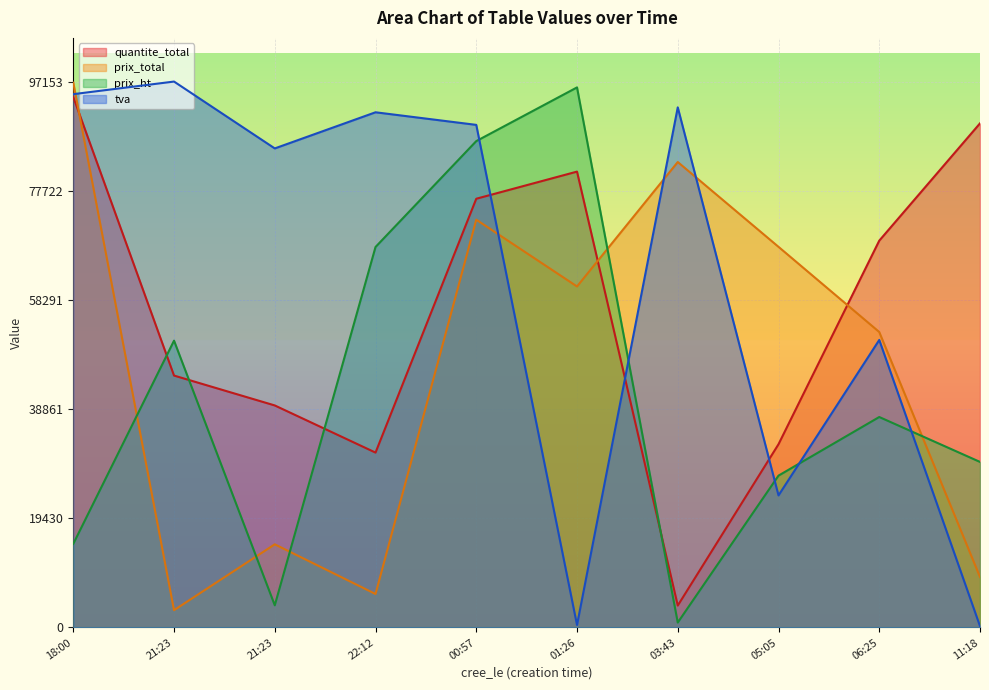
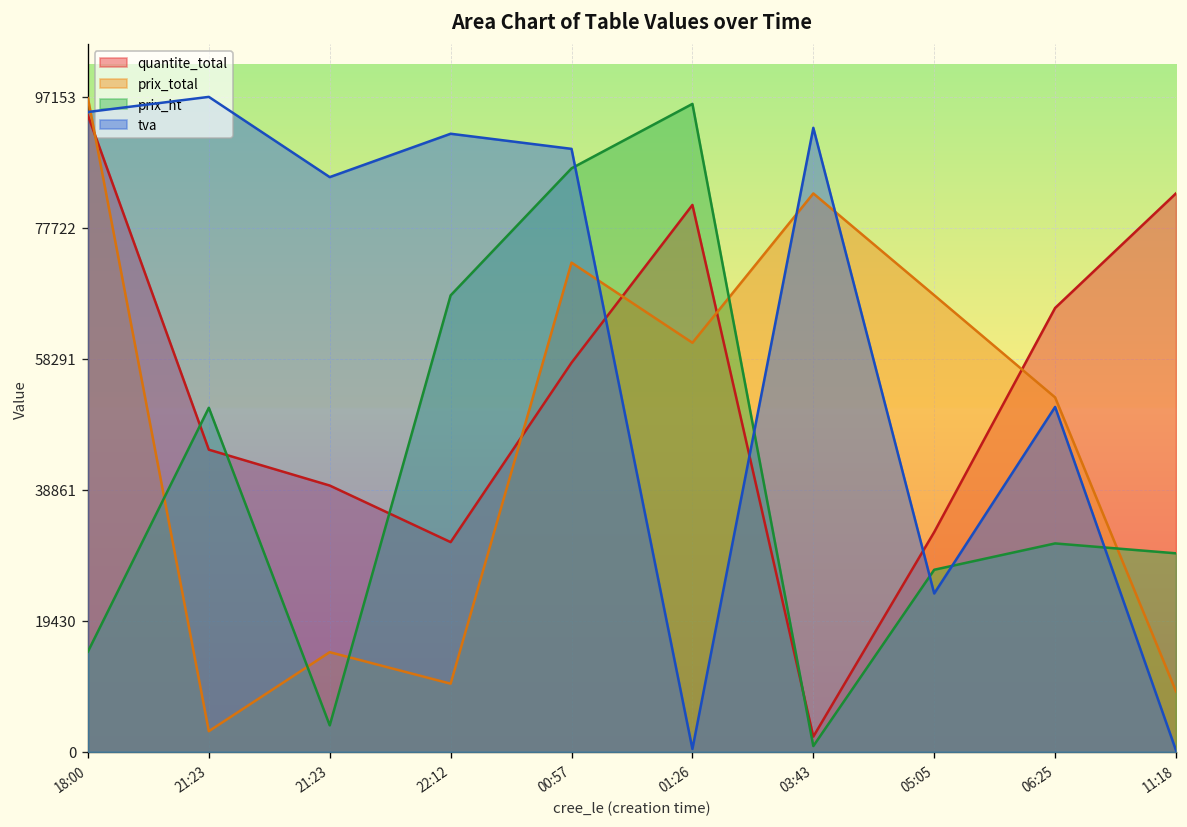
  {
    "quantite_total": {
      "18:00": 94000,
      "22:12": 31000,
-     "00:57": 76000,
+     "00:57": 58000,
      "01:26": 81000,
-     "03:43": 4000,
+     "03:43": 2000,
      "05:05": 33000,
-     "06:25": 69000,
-     "11:18": 90000
+     "06:25": 66000,
+     "11:18": 83000
    },
    "prix_total": {
      "18:00": 97000,
-     "22:12": 6000,
+     "22:12": 10000,
      "00:57": 73000,
      "01:26": 61000,
      "03:43": 83000,
      "05:05": 68000,
      "06:25": 53000,
      "11:18": 9000
    },
    "prix_ht": {
      "18:00": 15000,
      "22:12": 68000,
      "00:57": 87000,
      "01:26": 96000,
      "03:43": 1000,
      "05:05": 27000,
-     "06:25": 37000,
+     "06:25": 31000,
      "11:18": 29000
    },
    "tva": {
      "18:00": 95000,
      "22:12": 92000,
      "00:57": 89000,
      "01:26": 0,
      "03:43": 93000,
      "05:05": 24000,
      "06:25": 51000,
      "11:18": 0
    }
  }
